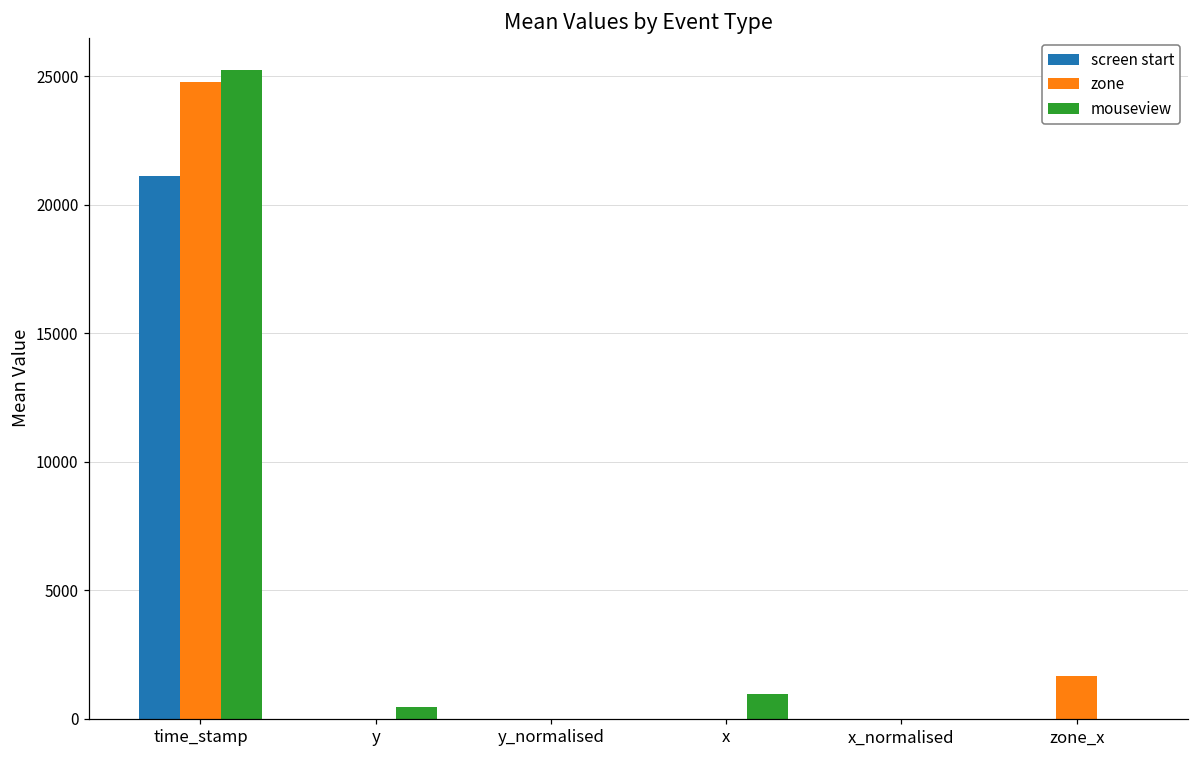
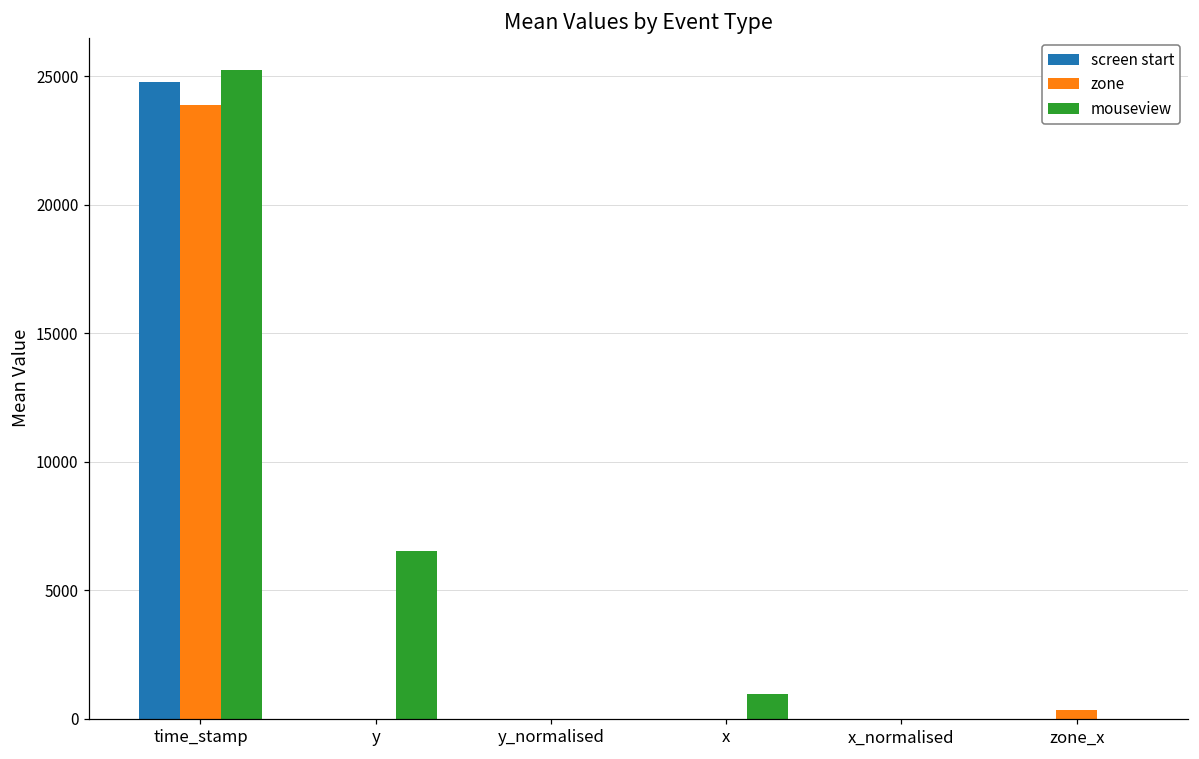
  {
    "screen start": {
-     "time_stamp": 21100,
+     "time_stamp": 24800,
      "y": 0,
      "y_normalised": 0,
      "x": 0,
      "x_normalised": 0,
      "zone_x": 0
    },
    "zone": {
-     "time_stamp": 24800,
+     "time_stamp": 23900,
      "y": 0,
      "y_normalised": 0,
      "x": 0,
      "x_normalised": 0,
-     "zone_x": 1700
+     "zone_x": 300
    },
    "mouseview": {
      "time_stamp": 25200,
-     "y": 500,
+     "y": 6500,
      "x": 1000,
      "zone_x": 0
    }
  }
